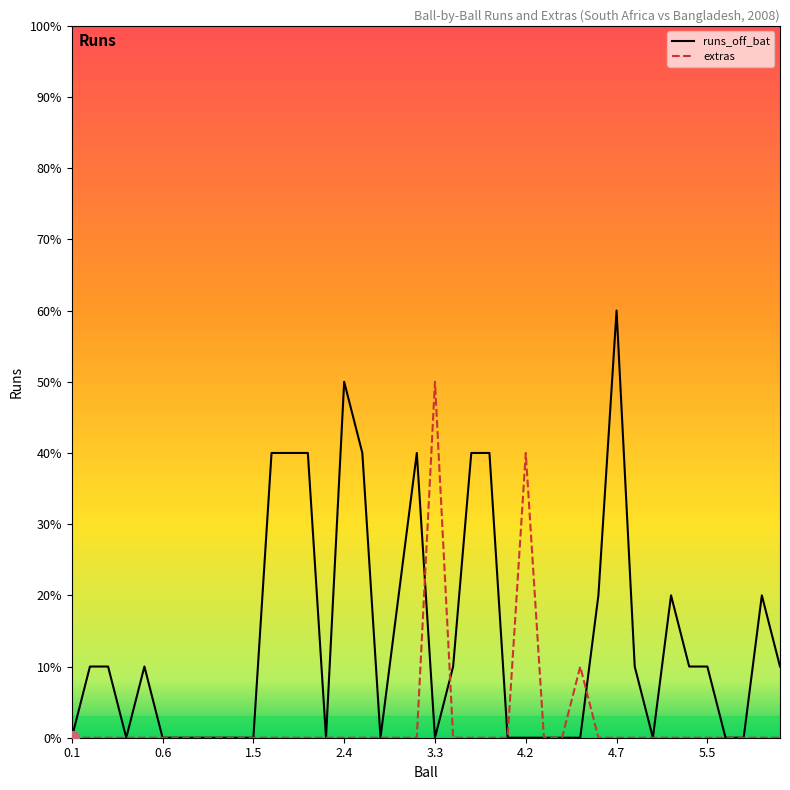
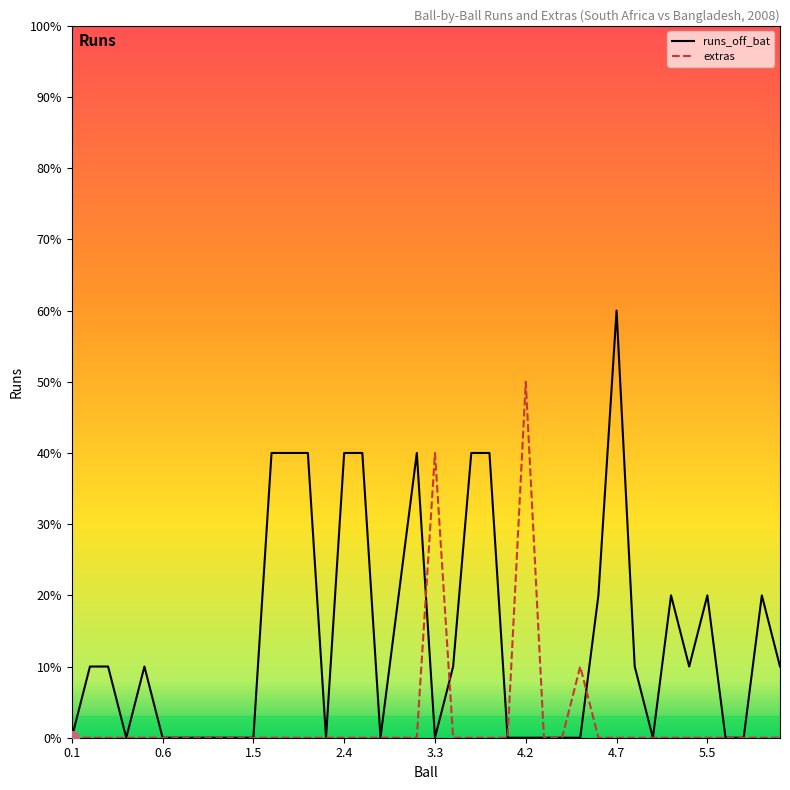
  {
    "runs_off_bat": {
-     "2.4": "50%",
+     "2.4": "40%",
      "3.3": "0%",
      "4.2": "0%",
      "4.7": "60%",
-     "5.5": "10%"
+     "5.5": "20%"
    },
    "extras": {
      "2.4": "0%",
-     "3.3": "50%",
-     "4.2": "40%",
+     "3.3": "40%",
+     "4.2": "50%",
      "4.7": "0%",
      "5.5": "0%"
    }
  }
